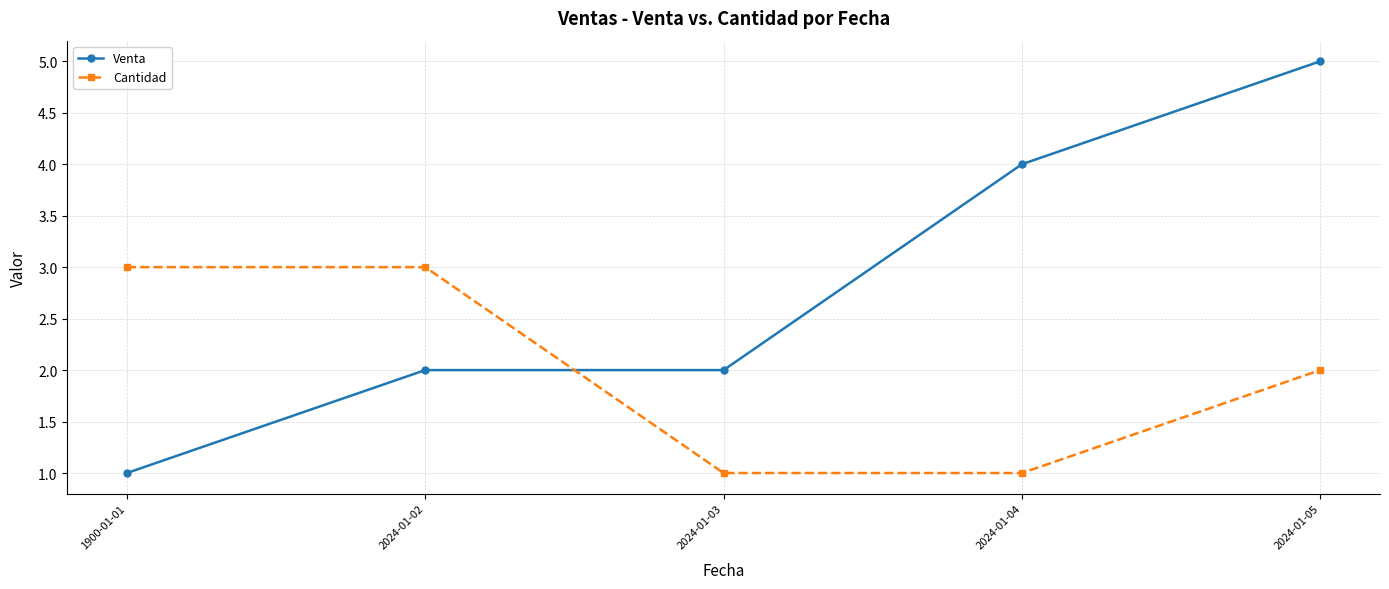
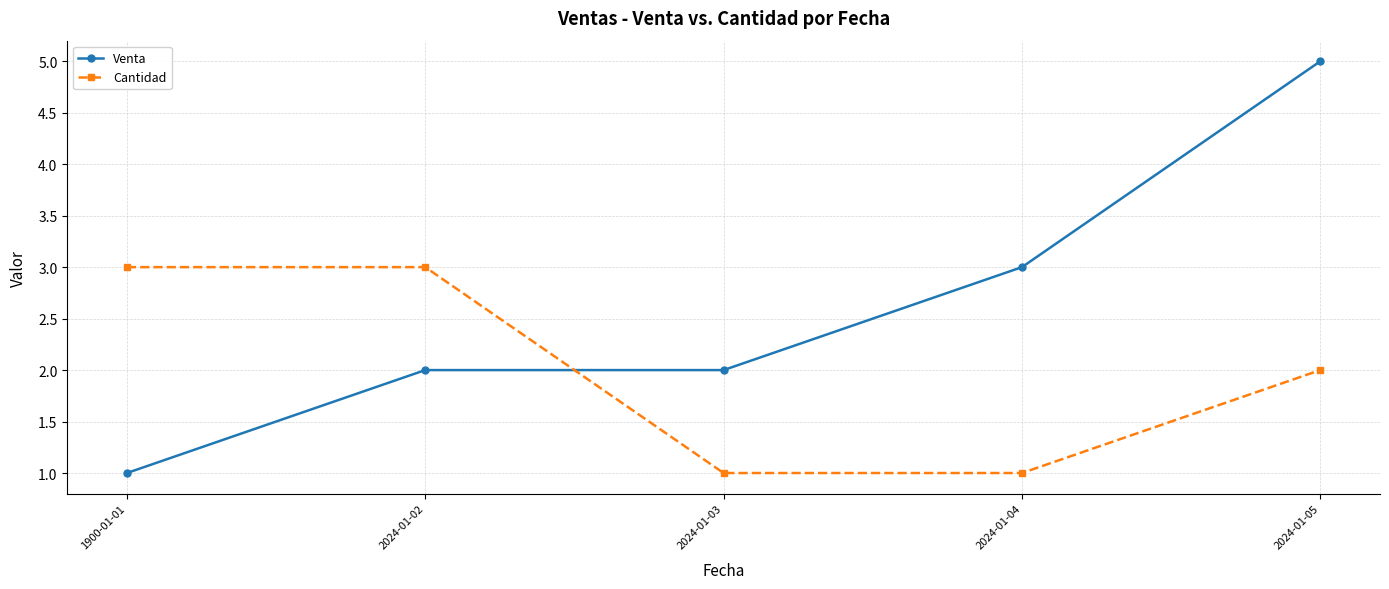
  {
    "Venta": {
      "1900-01-01": 1,
      "2024-01-02": 2,
      "2024-01-03": 2,
-     "2024-01-04": 4,
+     "2024-01-04": 3,
      "2024-01-05": 5
    },
    "Cantidad": {
      "1900-01-01": 3,
      "2024-01-02": 3,
      "2024-01-03": 1,
      "2024-01-04": 1,
      "2024-01-05": 2
    }
  }
